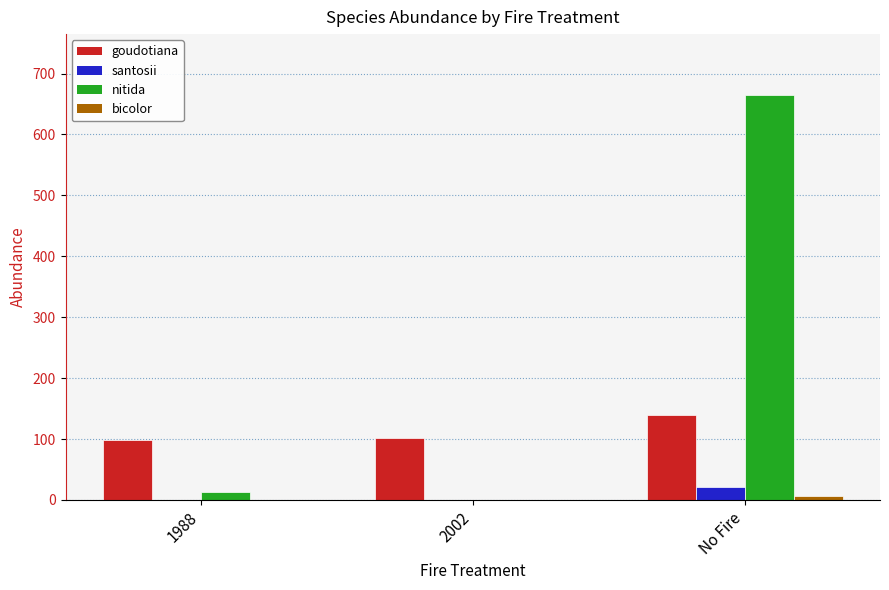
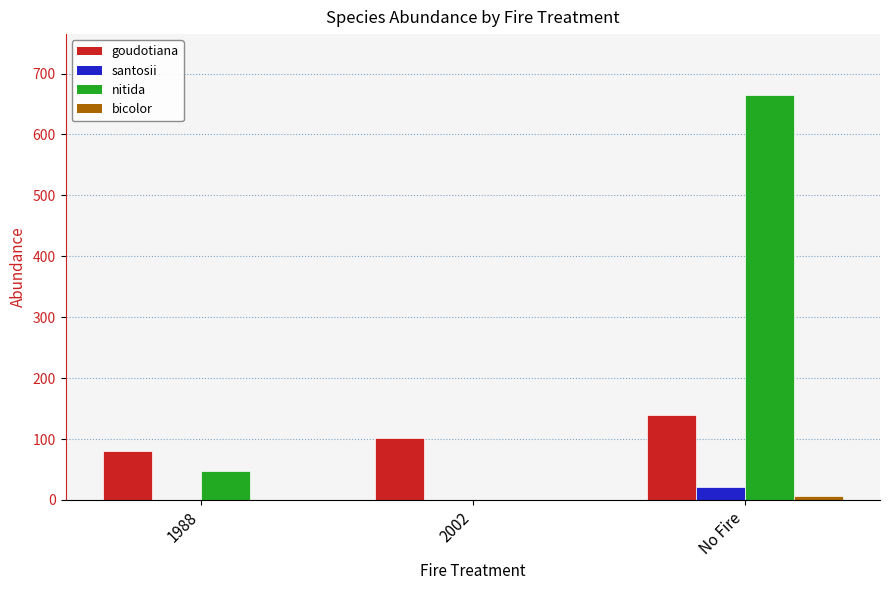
  {
    "goudotiana": {
-     "1988": 100,
+     "1988": 80,
      "2002": 100,
      "No Fire": 140
    },
    "santosii": {
      "1988": 0,
      "2002": 0,
      "No Fire": 20
    },
    "nitida": {
-     "1988": 10,
+     "1988": 50,
      "2002": 0,
      "No Fire": 670
    },
    "bicolor": {
      "1988": 0,
      "2002": 0,
      "No Fire": 10
    }
  }
